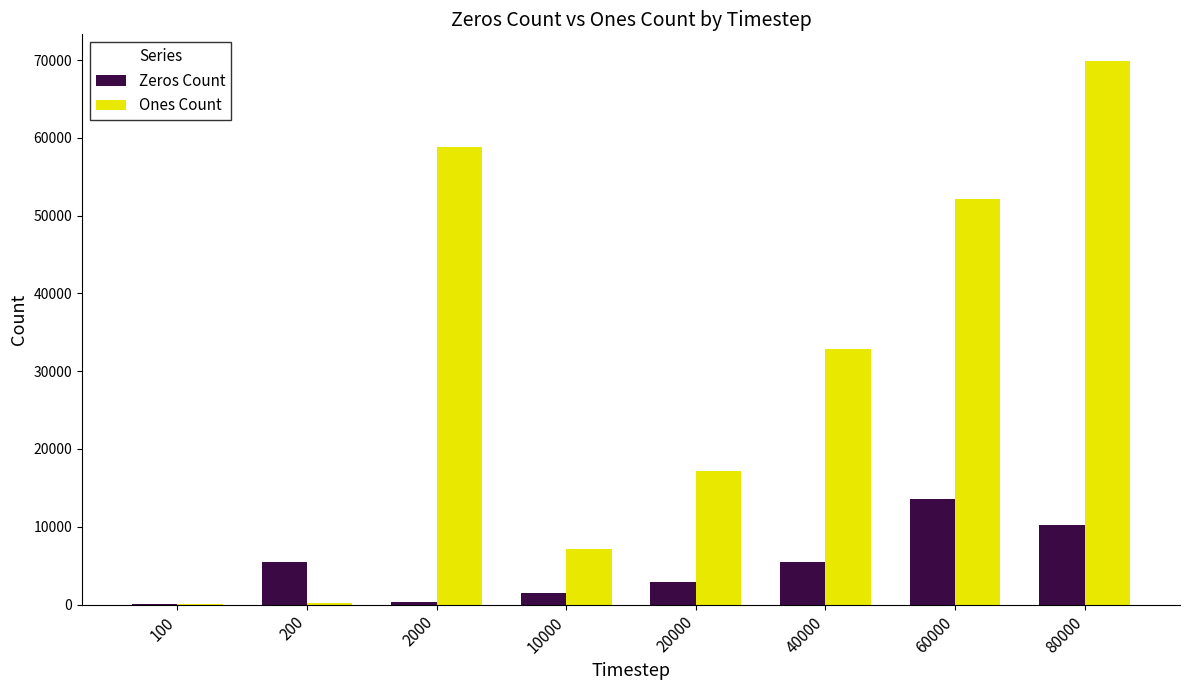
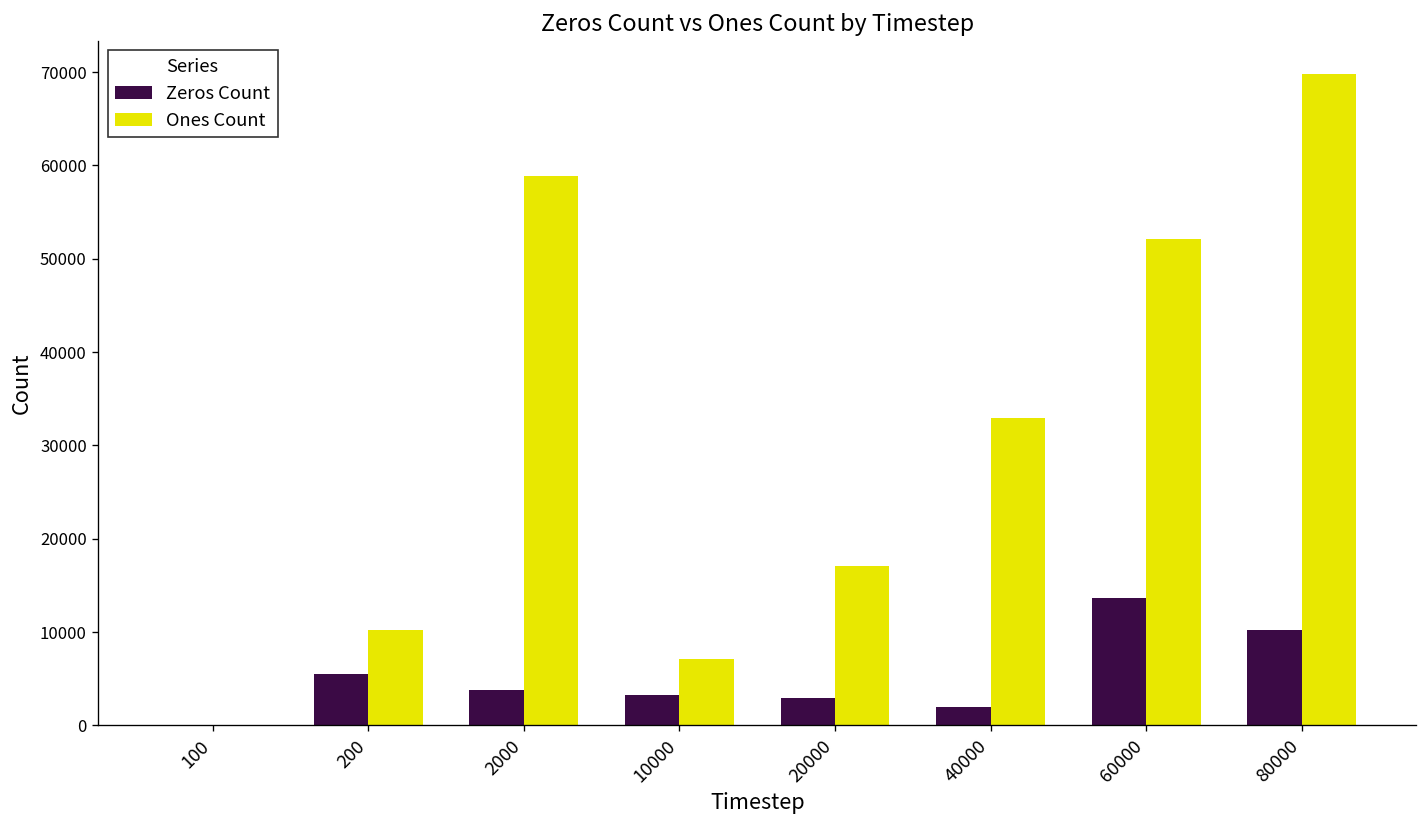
  {
    "Zeros Count": {
      "200": 5000,
-     "2000": 0,
-     "10000": 2000,
+     "2000": 4000,
+     "10000": 3000,
      "20000": 3000,
-     "40000": 5000,
+     "40000": 2000,
      "60000": 14000,
      "80000": 10000
    },
    "Ones Count": {
-     "200": 0,
+     "200": 10000,
      "2000": 59000,
      "10000": 7000,
      "20000": 17000,
      "40000": 33000,
      "60000": 52000,
      "80000": 70000
    }
  }
